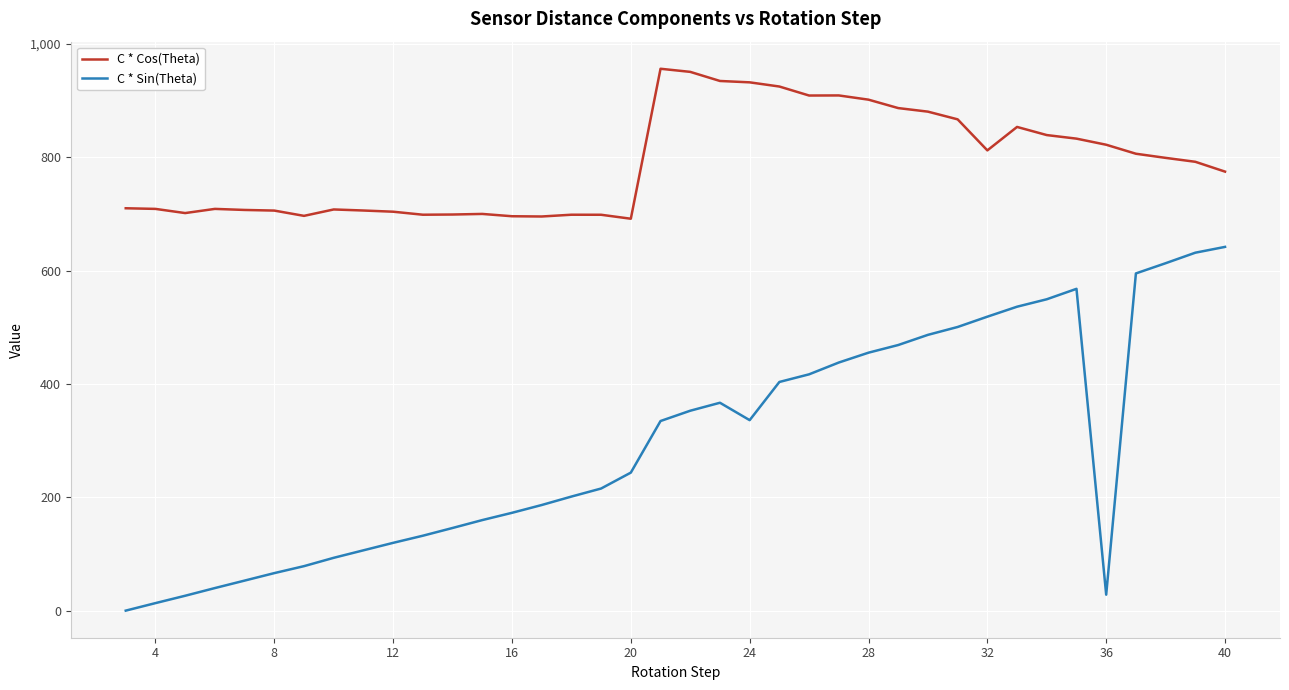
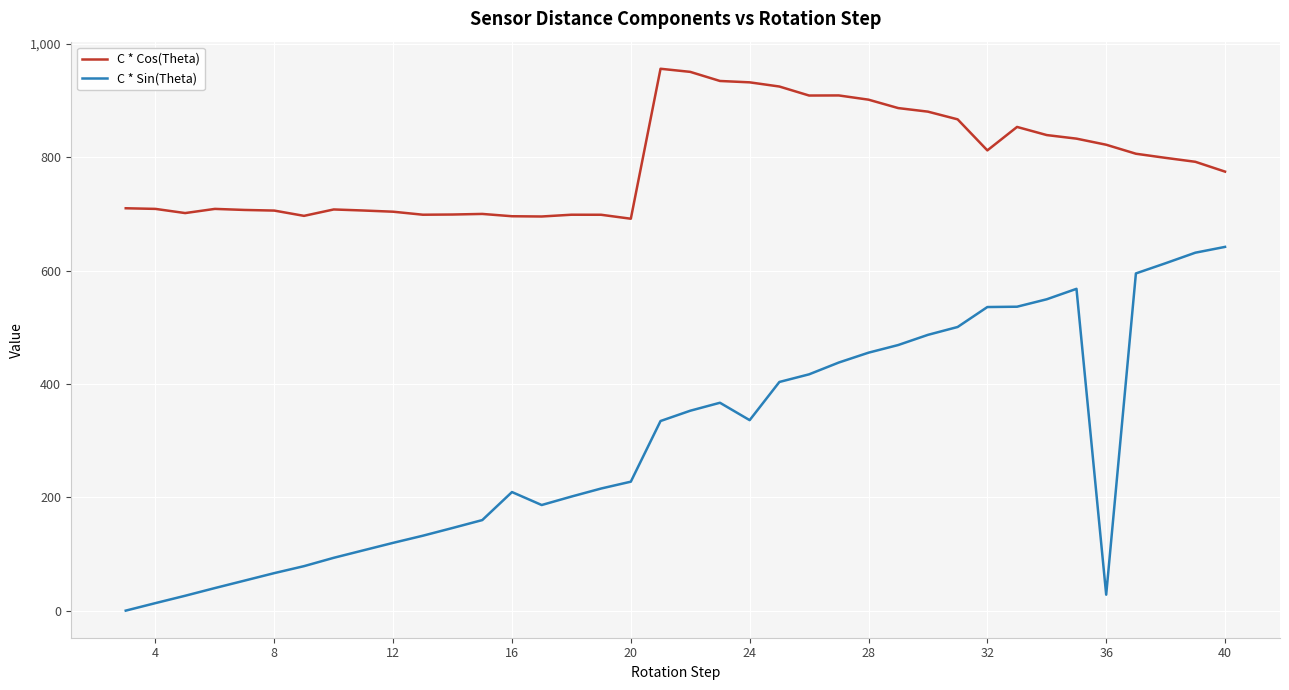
  {
    "C * Cos(Theta)": {
      "4": 710,
      "8": 710,
      "12": 700,
      "16": 700,
      "20": 690,
      "24": 930,
      "28": 900,
      "32": 810,
      "36": 820,
      "40": 770
    },
    "C * Sin(Theta)": {
      "4": 10,
      "8": 70,
      "12": 120,
-     "16": 170,
-     "20": 240,
+     "16": 210,
+     "20": 230,
      "24": 340,
      "28": 460,
-     "32": 520,
+     "32": 540,
      "36": 30,
      "40": 640
    }
  }
